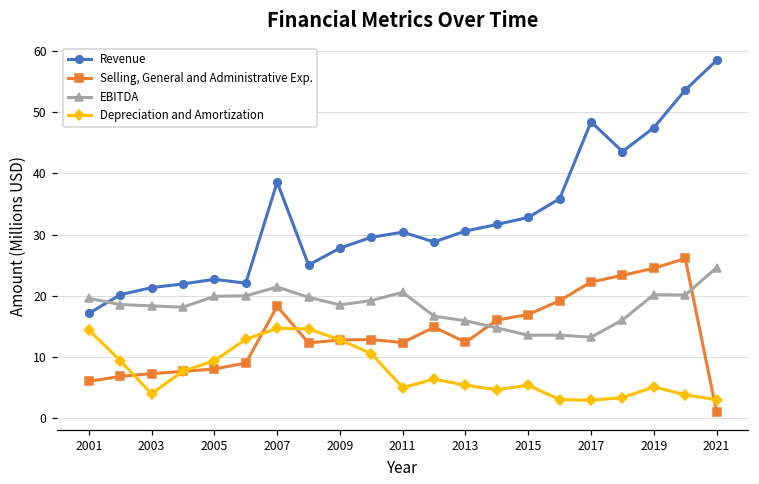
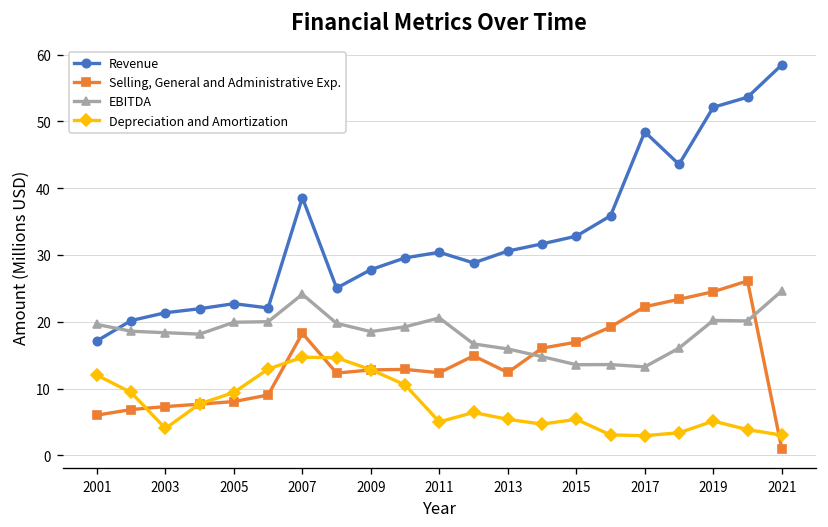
  {
    "Revenue": {
      "2001": 17,
      "2003": 21,
      "2005": 23,
      "2007": 39,
      "2009": 28,
      "2011": 30,
      "2013": 31,
      "2015": 33,
      "2017": 48,
-     "2019": 47,
+     "2019": 52,
      "2021": 58
    },
    "Selling, General and Administrative Exp.": {
      "2001": 6,
      "2003": 7,
      "2005": 8,
      "2007": 18,
      "2011": 12,
      "2013": 12,
      "2015": 17,
      "2017": 22,
      "2019": 24,
      "2021": 1
    },
    "EBITDA": {
      "2001": 20,
      "2003": 18,
      "2005": 20,
-     "2007": 21,
+     "2007": 24,
      "2009": 19,
      "2011": 21,
      "2013": 16,
      "2015": 14,
      "2017": 13,
      "2019": 20,
      "2021": 25
    },
    "Depreciation and Amortization": {
-     "2001": 14,
+     "2001": 12,
      "2003": 4,
      "2005": 9,
      "2007": 15,
      "2011": 5,
      "2013": 5,
      "2015": 5,
      "2017": 3,
      "2019": 5,
      "2021": 3
    }
  }
